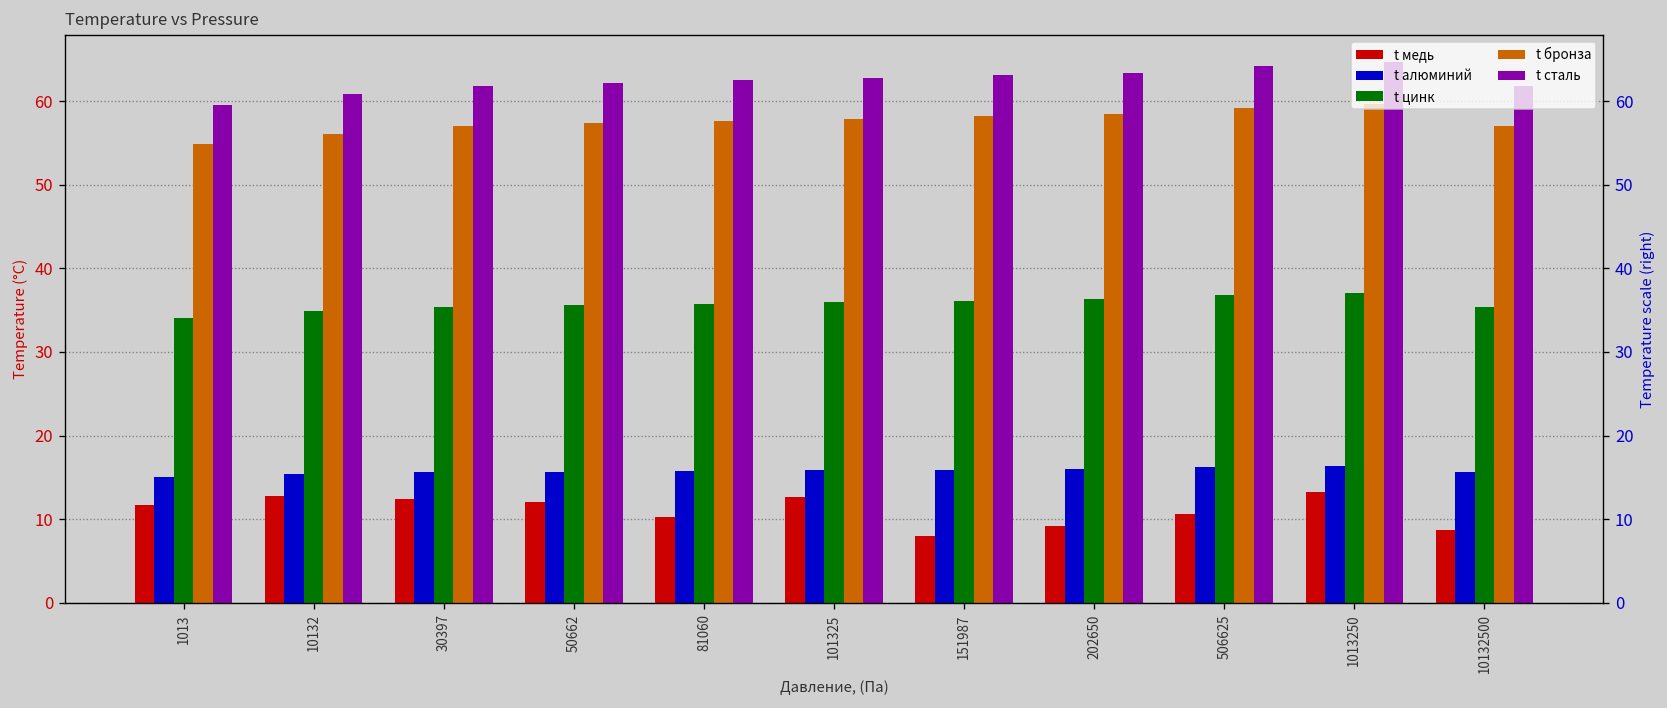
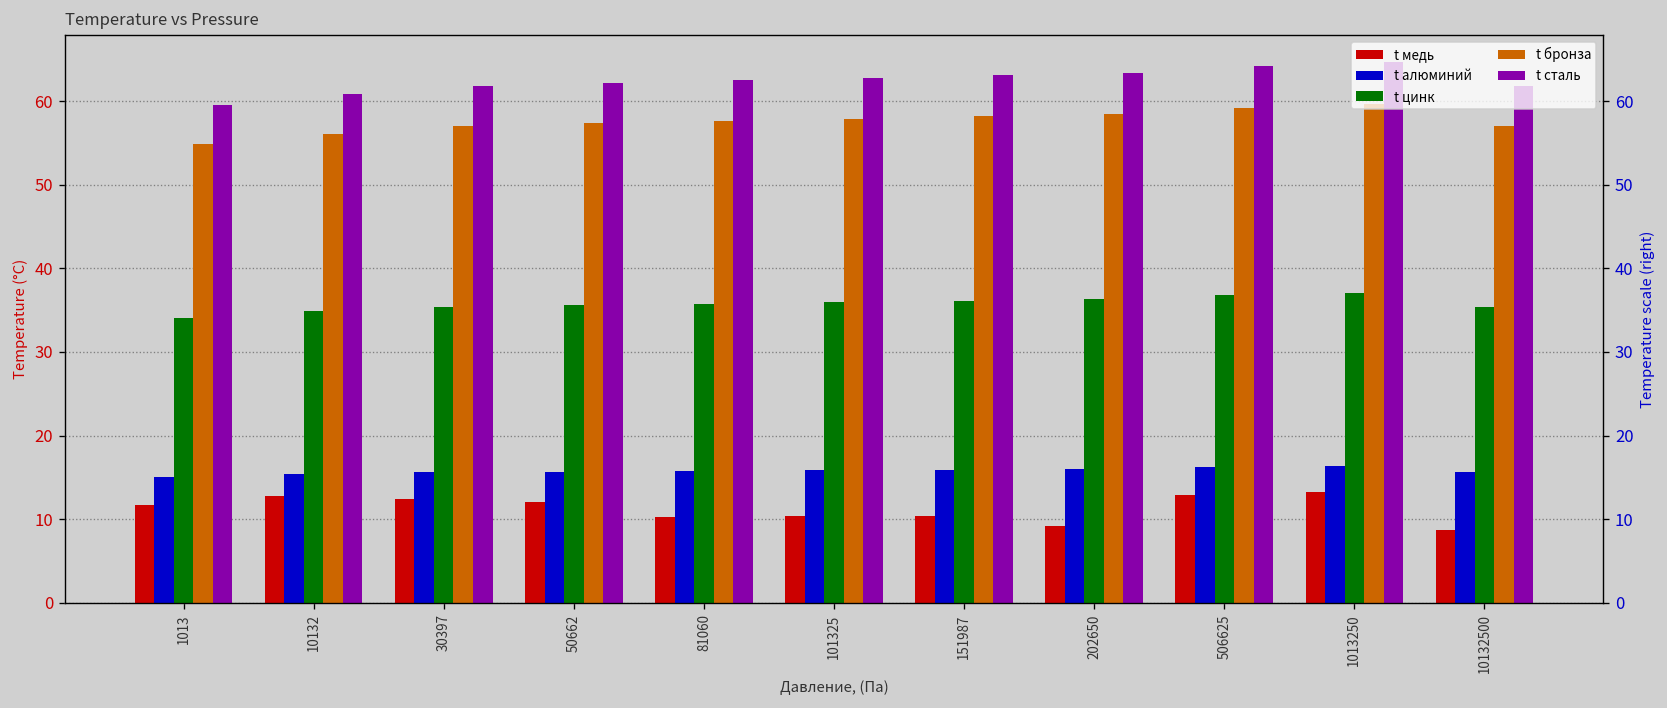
  {
    "t медь": {
      "1013": 12,
      "10132": 13,
      "30397": 12,
      "50662": 12,
      "81060": 10,
-     "101325": 13,
-     "151987": 8,
+     "101325": 10,
+     "151987": 10,
      "202650": 9,
-     "506625": 11,
+     "506625": 13,
      "1013250": 13,
      "10132500": 9
    },
    "t алюминий": {
      "1013": 15,
      "10132": 15,
      "30397": 16,
      "50662": 16,
      "81060": 16,
      "101325": 16,
      "151987": 16,
      "202650": 16,
      "506625": 16,
      "1013250": 16,
      "10132500": 16
    },
    "t цинк": {
      "1013": 34,
      "10132": 35,
      "30397": 35,
      "50662": 36,
      "81060": 36,
      "101325": 36,
      "151987": 36,
      "202650": 36,
      "506625": 37,
      "1013250": 37,
      "10132500": 35
    },
    "t бронза": {
      "1013": 55,
      "10132": 56,
      "30397": 57,
      "50662": 57,
      "81060": 58,
      "101325": 58,
      "151987": 58,
      "202650": 58,
      "506625": 59,
      "1013250": 60,
      "10132500": 57
    },
    "t сталь": {
      "1013": 59,
      "10132": 61,
      "30397": 62,
      "50662": 62,
      "81060": 62,
      "101325": 63,
      "151987": 63,
      "202650": 63,
      "506625": 64
    }
  }
